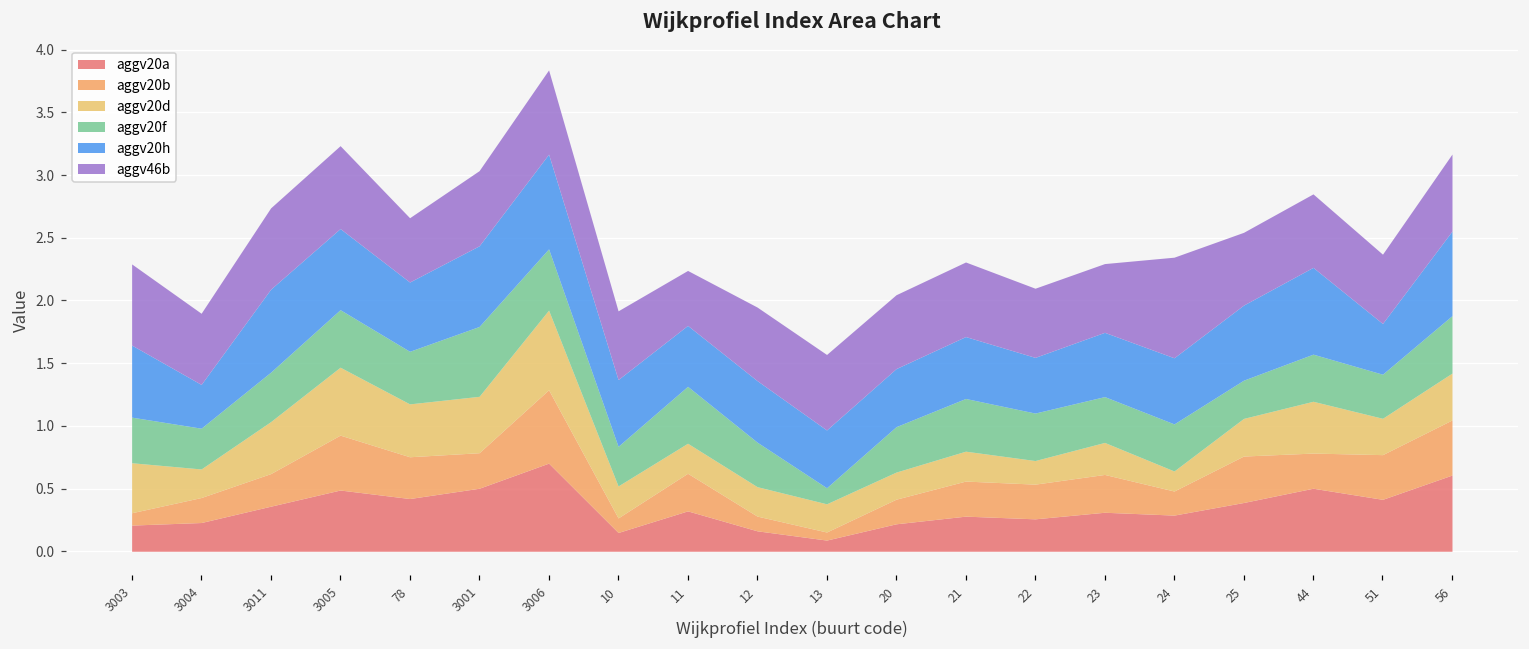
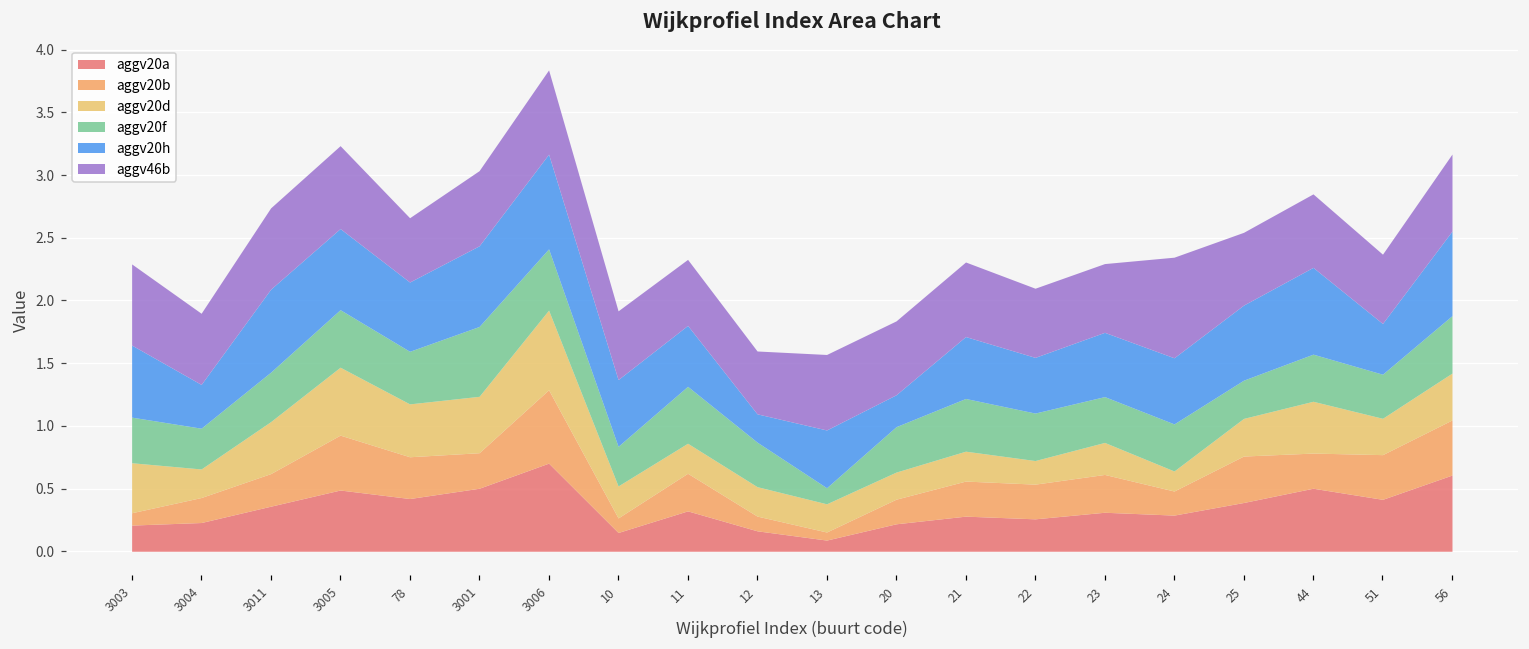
  {
    "aggv20f": {
      "3003": 0.36,
      "3004": 0.33,
      "3011": 0.39,
      "3005": 0.46,
      "78": 0.42,
      "3001": 0.56,
      "3006": 0.49,
      "10": 0.32,
      "11": 0.45,
      "12": 0.36,
      "13": 0.13,
      "20": 0.36,
      "21": 0.42,
      "22": 0.38,
      "23": 0.37,
      "24": 0.38,
      "25": 0.30,
      "44": 0.38,
      "51": 0.35,
      "56": 0.46
    },
    "aggv20h": {
      "3003": 0.57,
      "3004": 0.35,
      "3011": 0.66,
      "3005": 0.65,
      "78": 0.55,
      "3001": 0.64,
      "3006": 0.76,
      "10": 0.53,
      "11": 0.49,
-     "12": 0.49,
+     "12": 0.23,
      "13": 0.46,
-     "20": 0.46,
+     "20": 0.25,
      "21": 0.49,
      "22": 0.44,
      "23": 0.51,
      "24": 0.53,
      "25": 0.60,
      "44": 0.69,
      "51": 0.40,
      "56": 0.67
    },
    "aggv46b": {
      "3003": 0.65,
      "3004": 0.57,
      "3011": 0.65,
      "3005": 0.66,
      "78": 0.51,
      "3001": 0.60,
      "3006": 0.67,
      "10": 0.55,
-     "11": 0.44,
-     "12": 0.59,
+     "11": 0.53,
+     "12": 0.50,
      "13": 0.60,
      "20": 0.59,
      "21": 0.59,
      "22": 0.55,
      "23": 0.55,
      "24": 0.80,
      "25": 0.58,
      "44": 0.59,
      "51": 0.55,
      "56": 0.61
    }
  }
